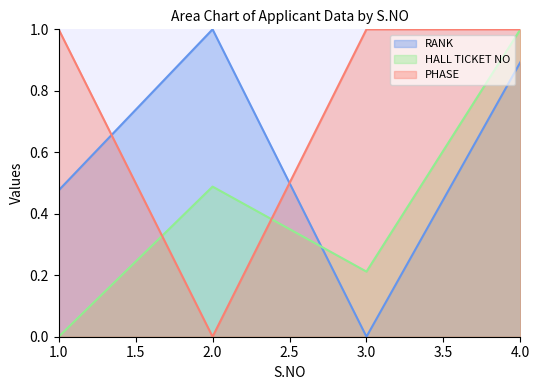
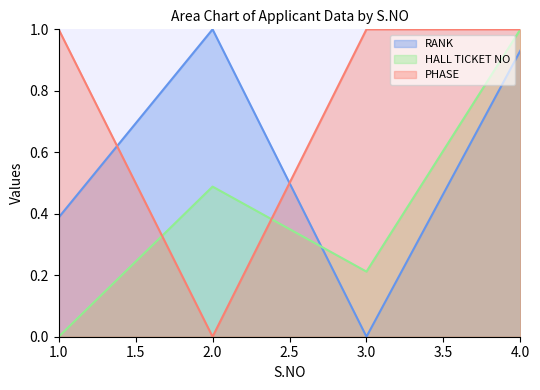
  {
    "RANK": {
-     "1.0": 0.48,
+     "1.0": 0.39,
      "2.0": 1.00,
      "3.0": 0.00,
-     "4.0": 0.89
+     "4.0": 0.93
    },
    "HALL TICKET NO": {
      "1.0": 0.00,
      "2.0": 0.49,
      "3.0": 0.21
    },
    "PHASE": {
      "1.0": 1.00,
      "2.0": 0.00,
      "3.0": 1.00
    }
  }
